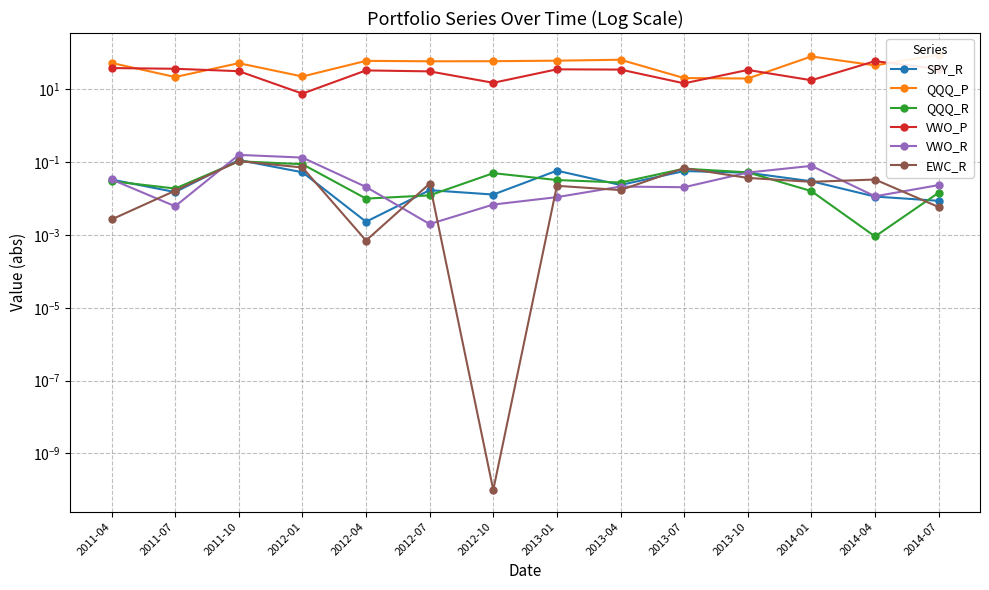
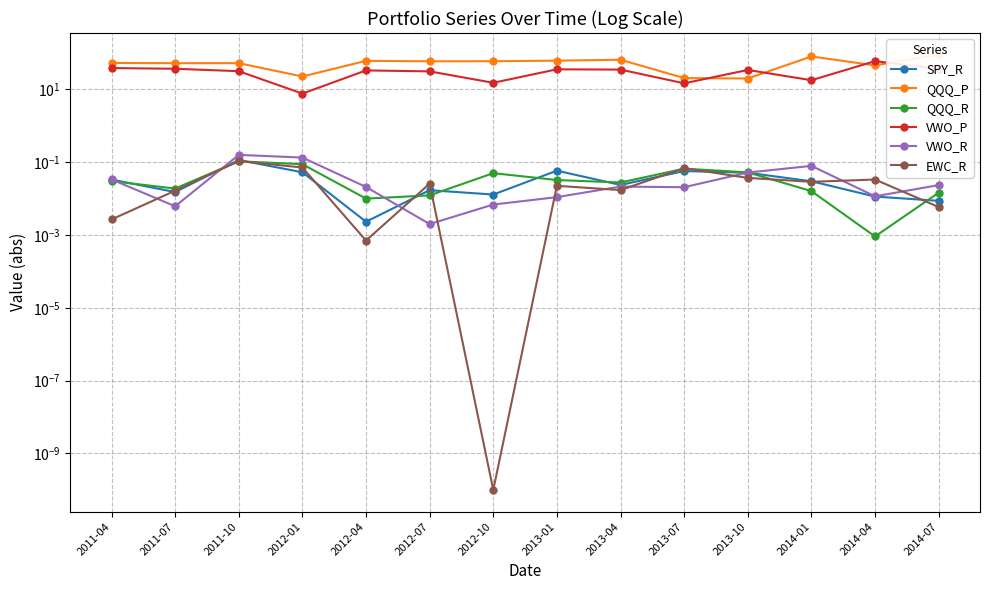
  {
    "SPY_R": {
      "2012-01": 0.05,
      "2012-04": 0.002,
      "2012-07": 0.02,
      "2012-10": 0.013,
      "2013-01": 0.06,
      "2014-07": 0.009
    },
    "QQQ_P": {
      "2011-04": 50,
-     "2011-07": 20,
+     "2011-07": 50,
      "2011-10": 50,
      "2012-01": 20,
      "2012-04": 60,
      "2012-07": 60,
      "2012-10": 60,
      "2013-01": 60,
      "2013-04": 70,
      "2013-07": 20,
      "2013-10": 20,
      "2014-01": 80,
      "2014-04": 50
    },
    "QQQ_R": {
      "2012-01": 0.09,
      "2012-04": 0.010,
      "2012-07": 0.012,
      "2012-10": 0.05,
      "2013-01": 0.03,
      "2014-01": 0.02,
      "2014-04": 0.0009,
      "2014-07": 0.015
    },
    "VWO_P": {
      "2011-04": 40,
      "2011-07": 40,
      "2011-10": 30,
      "2012-01": 8,
      "2012-04": 30,
      "2012-07": 30,
      "2012-10": 15,
      "2013-01": 40,
      "2013-04": 40,
      "2013-07": 15,
      "2013-10": 30,
      "2014-01": 20,
      "2014-04": 60
    },
    "VWO_R": {
      "2011-07": 0.006,
      "2011-10": 0.2,
      "2012-01": 0.13,
      "2012-04": 0.02,
      "2012-07": 0.002,
      "2012-10": 0.007,
      "2013-01": 0.011,
      "2013-07": 0.02,
      "2014-01": 0.08,
      "2014-07": 0.02
    },
    "EWC_R": {
      "2011-04": 0.003,
      "2012-01": 0.07,
      "2012-04": 0.0007,
      "2012-07": 0.03,
      "2012-10": 0.00000000010,
      "2013-01": 0.02,
      "2013-04": 0.02,
      "2013-10": 0.04,
      "2014-04": 0.03,
      "2014-07": 0.006
    }
  }
